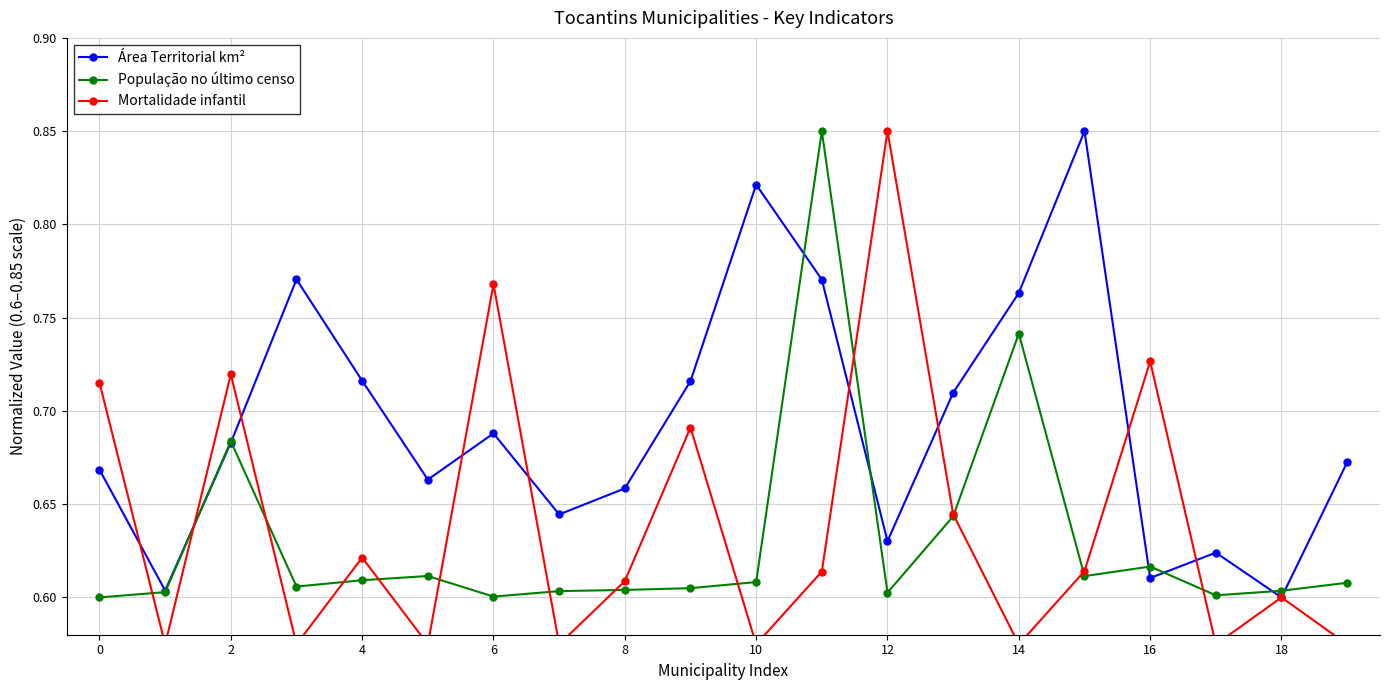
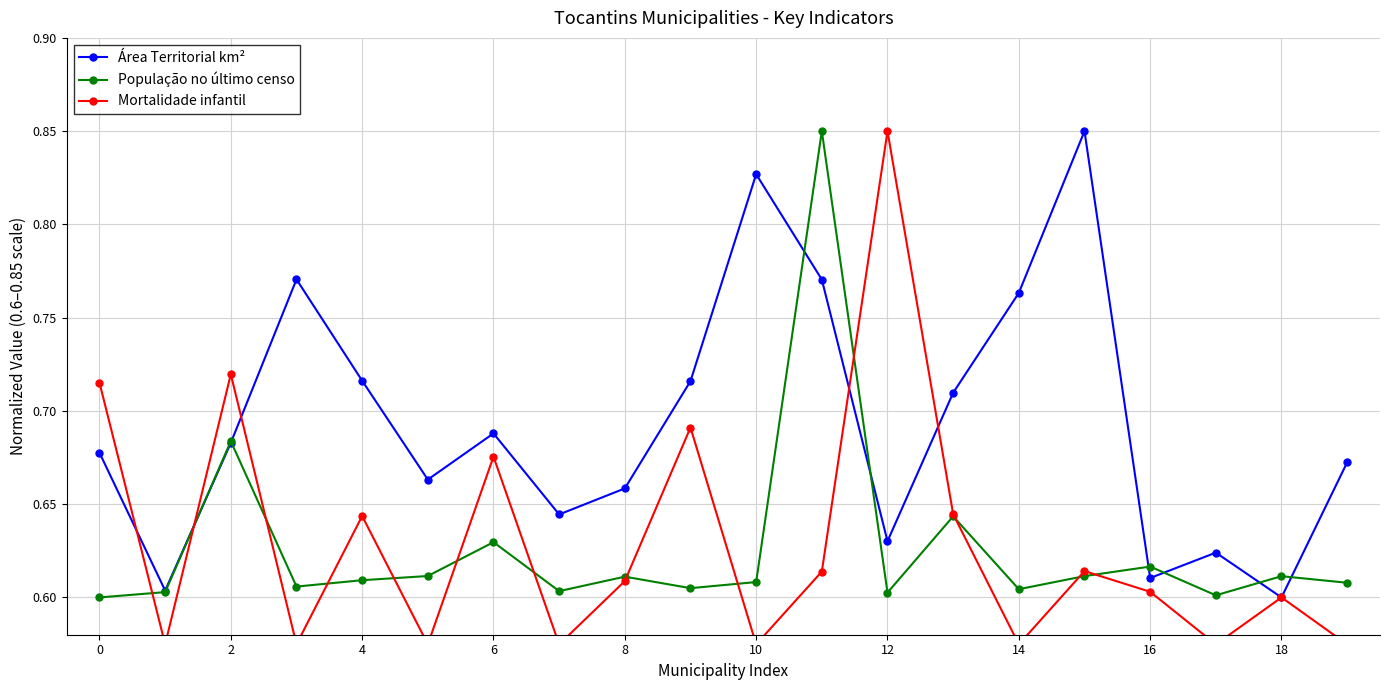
  {
    "Área Territorial km²": {
-     "0": 0.668,
+     "0": 0.678,
      "4": 0.716,
      "6": 0.688,
      "8": 0.658,
-     "10": 0.821,
+     "10": 0.827,
      "12": 0.630,
      "14": 0.763,
      "16": 0.610
    },
    "População no último censo": {
      "0": 0.600,
      "4": 0.609,
-     "6": 0.600,
-     "8": 0.604,
+     "6": 0.630,
+     "8": 0.611,
      "10": 0.608,
      "12": 0.603,
-     "14": 0.741,
+     "14": 0.604,
      "16": 0.617,
-     "18": 0.604
+     "18": 0.611
    },
    "Mortalidade infantil": {
      "0": 0.715,
      "2": 0.720,
-     "4": 0.621,
-     "6": 0.768,
+     "4": 0.644,
+     "6": 0.675,
      "8": 0.609,
      "12": 0.850,
-     "16": 0.727
+     "16": 0.603
    }
  }
